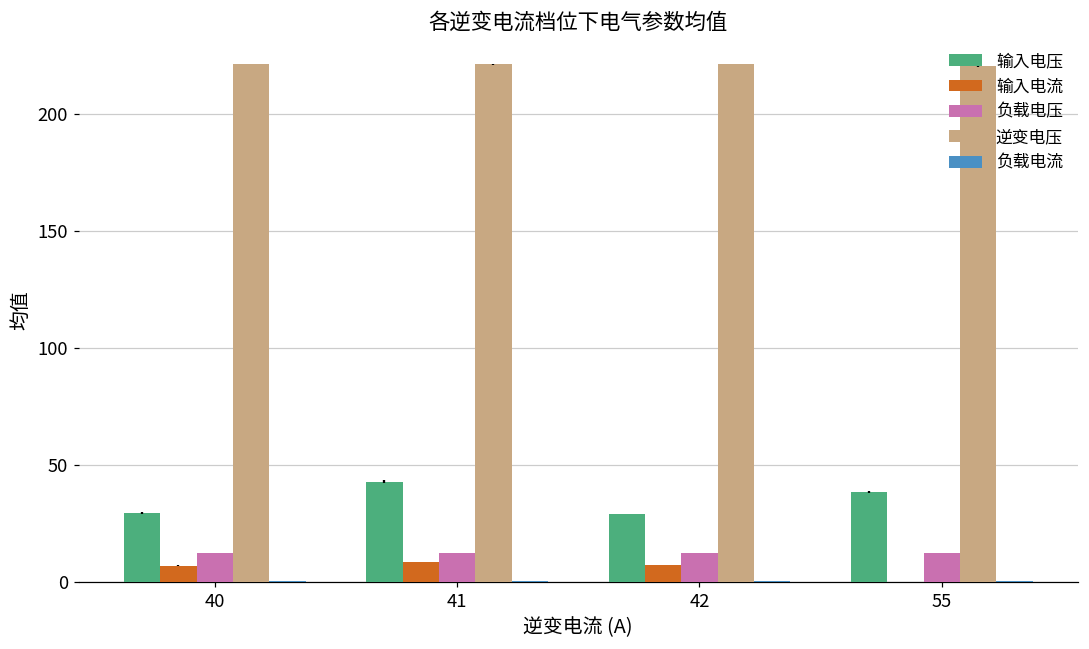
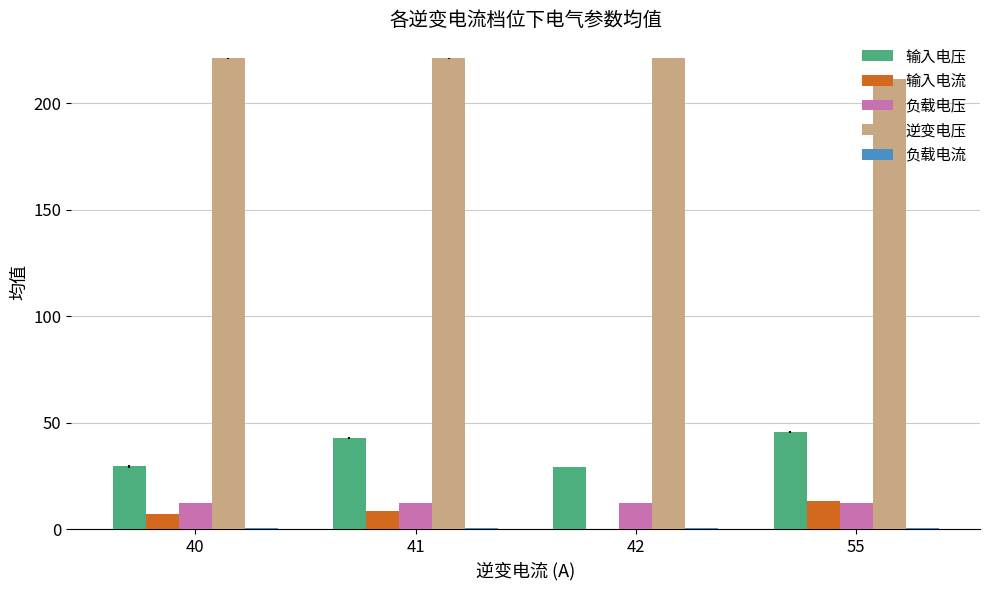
  {
    "输入电压": {
      "40": 29,
      "41": 43,
      "42": 29,
-     "55": 38
+     "55": 46
    },
    "输入电流": {
      "40": 7,
      "41": 8,
-     "42": 7,
-     "55": 0
+     "42": 0,
+     "55": 13
    },
    "负载电压": {
      "40": 12,
      "41": 12,
      "42": 12,
      "55": 12
    },
    "逆变电压": {
      "40": 221,
      "41": 221,
      "42": 221,
-     "55": 220
+     "55": 212
    }
  }
